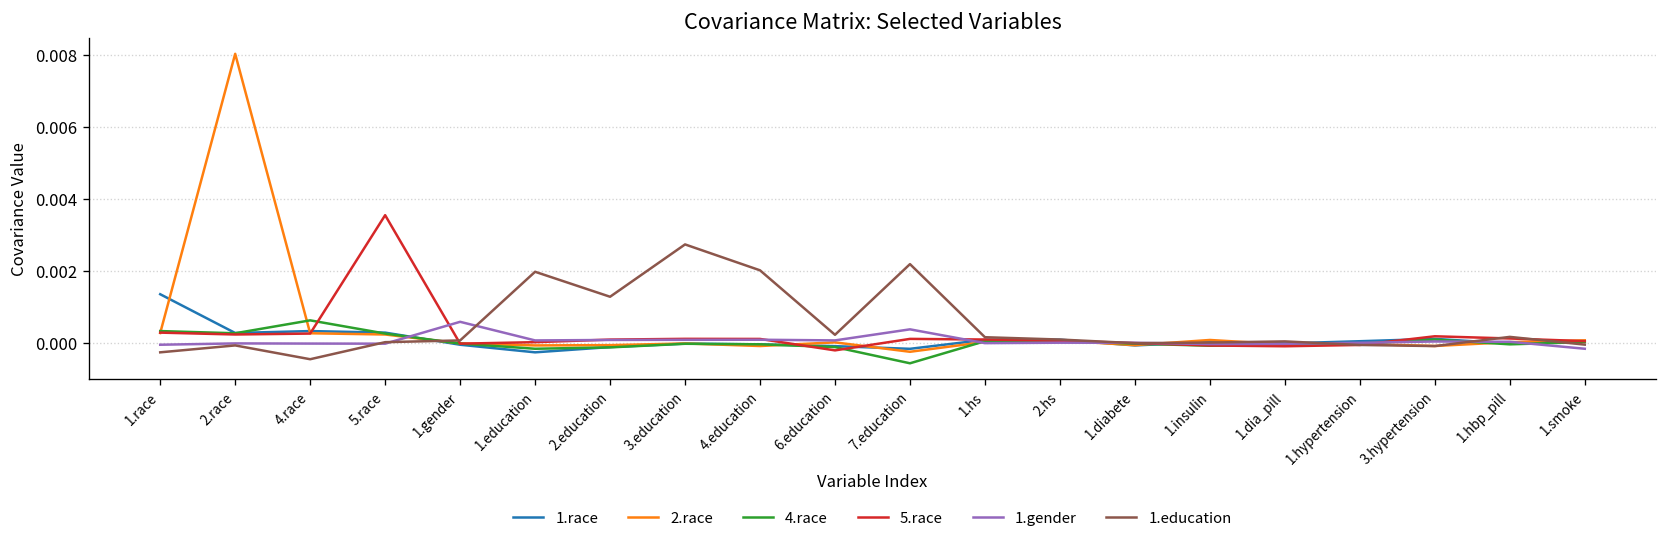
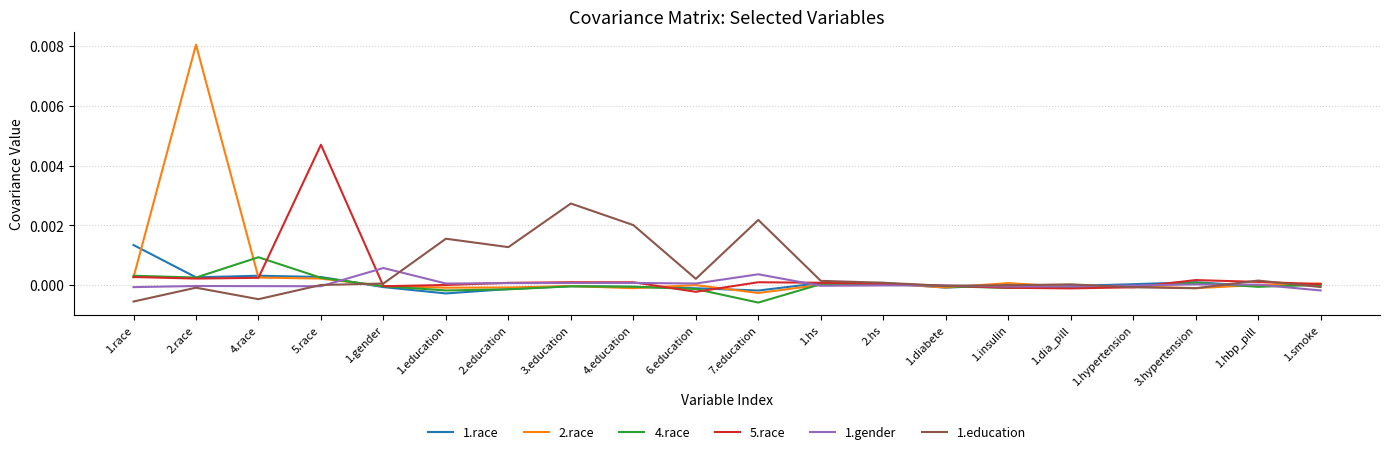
  {
    "1.race": {
      "1.race": 0.0013,
      "1.education": -0.0003
    },
    "2.race": {
      "2.race": 0.0080,
      "1.education": -0.0001
    },
    "4.race": {
-     "4.race": 0.0006,
+     "4.race": 0.0009,
      "1.education": -0.0002,
      "7.education": -0.0006
    },
    "5.race": {
-     "5.race": 0.0035,
+     "5.race": 0.0047,
      "6.education": -0.0002,
      "7.education": 0.0001
    },
    "1.gender": {
      "1.race": -0.0001,
      "4.race": 0.0000,
      "1.gender": 0.0006,
      "7.education": 0.0004,
      "1.smoke": -0.0002
    },
    "1.education": {
-     "1.race": -0.0003,
+     "1.race": -0.0005,
      "4.race": -0.0005,
-     "1.education": 0.0020,
+     "1.education": 0.0016,
      "2.education": 0.0013,
      "3.education": 0.0027,
      "4.education": 0.0020,
      "6.education": 0.0002,
      "7.education": 0.0022
    }
  }
